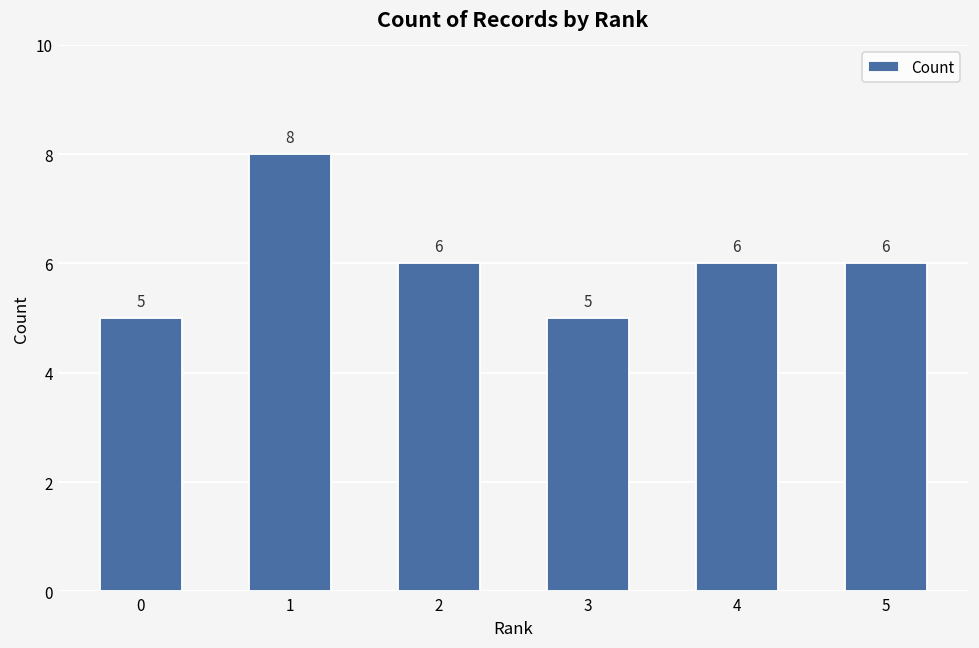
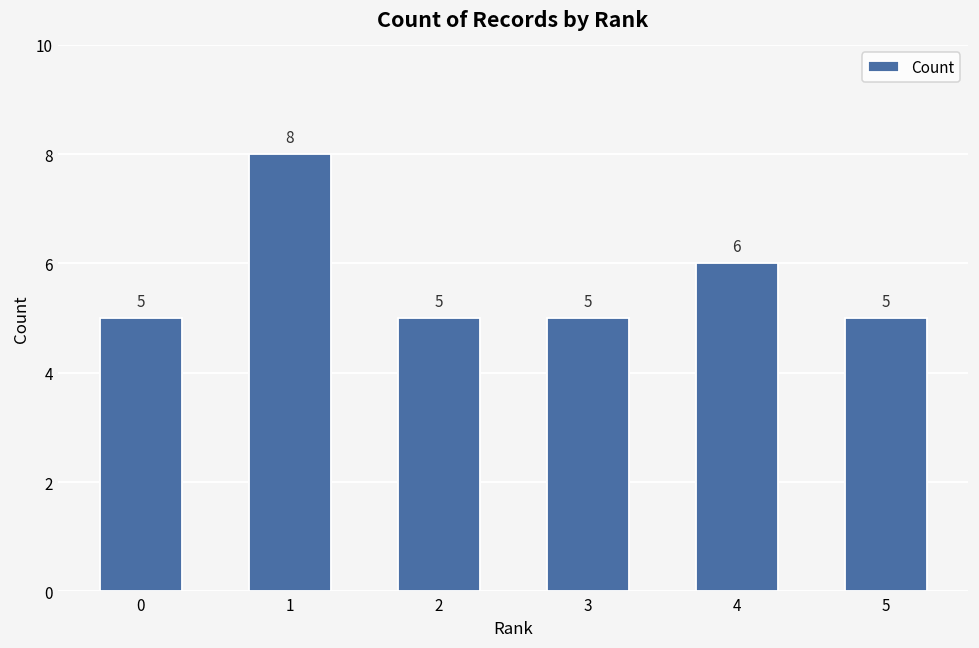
  {
    "0": 5,
    "1": 8,
-   "2": 6,
+   "2": 5,
    "3": 5,
    "4": 6,
-   "5": 6
+   "5": 5
  }
